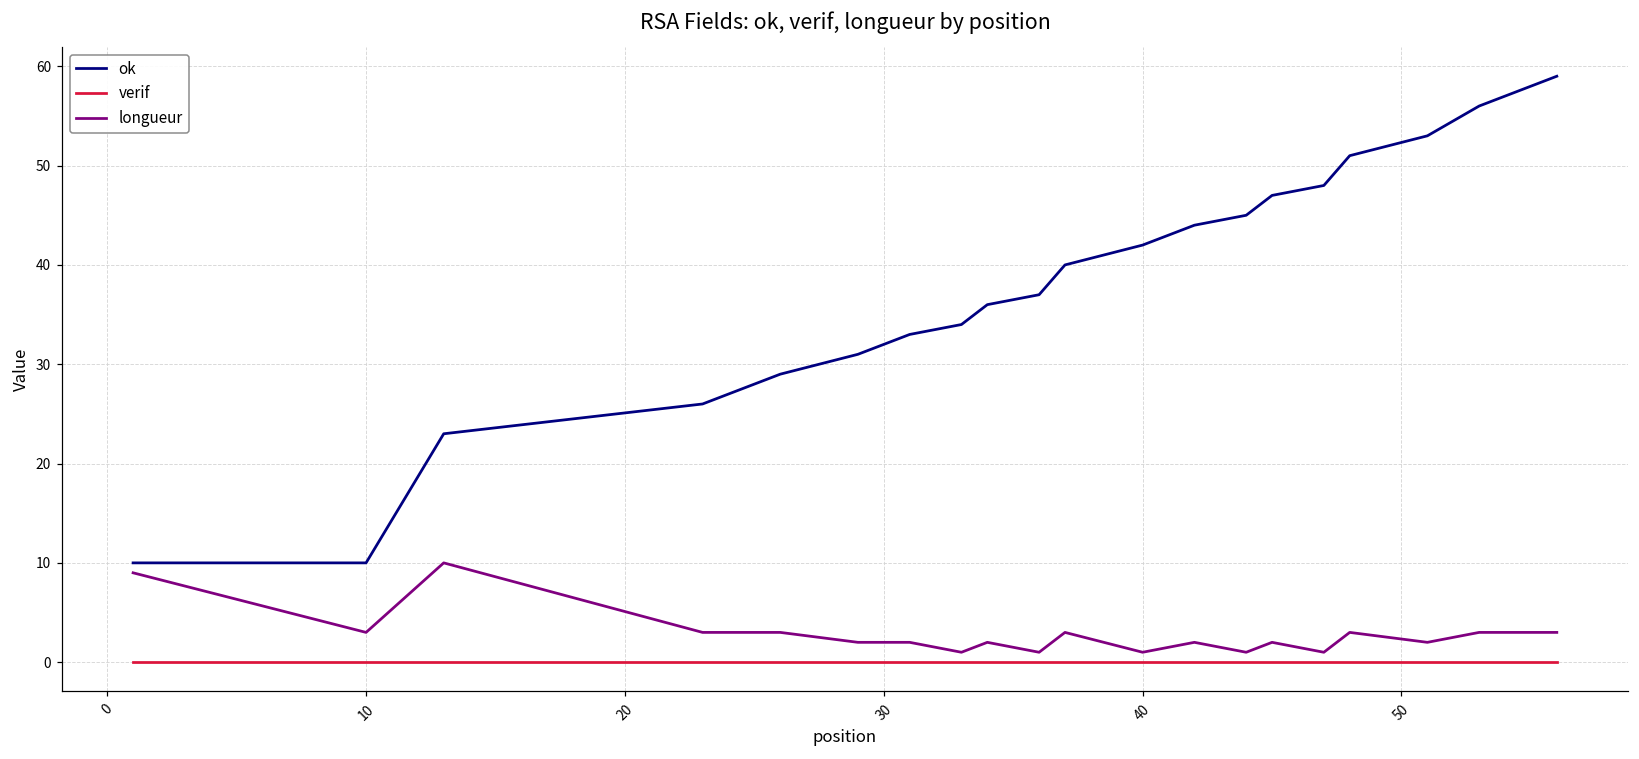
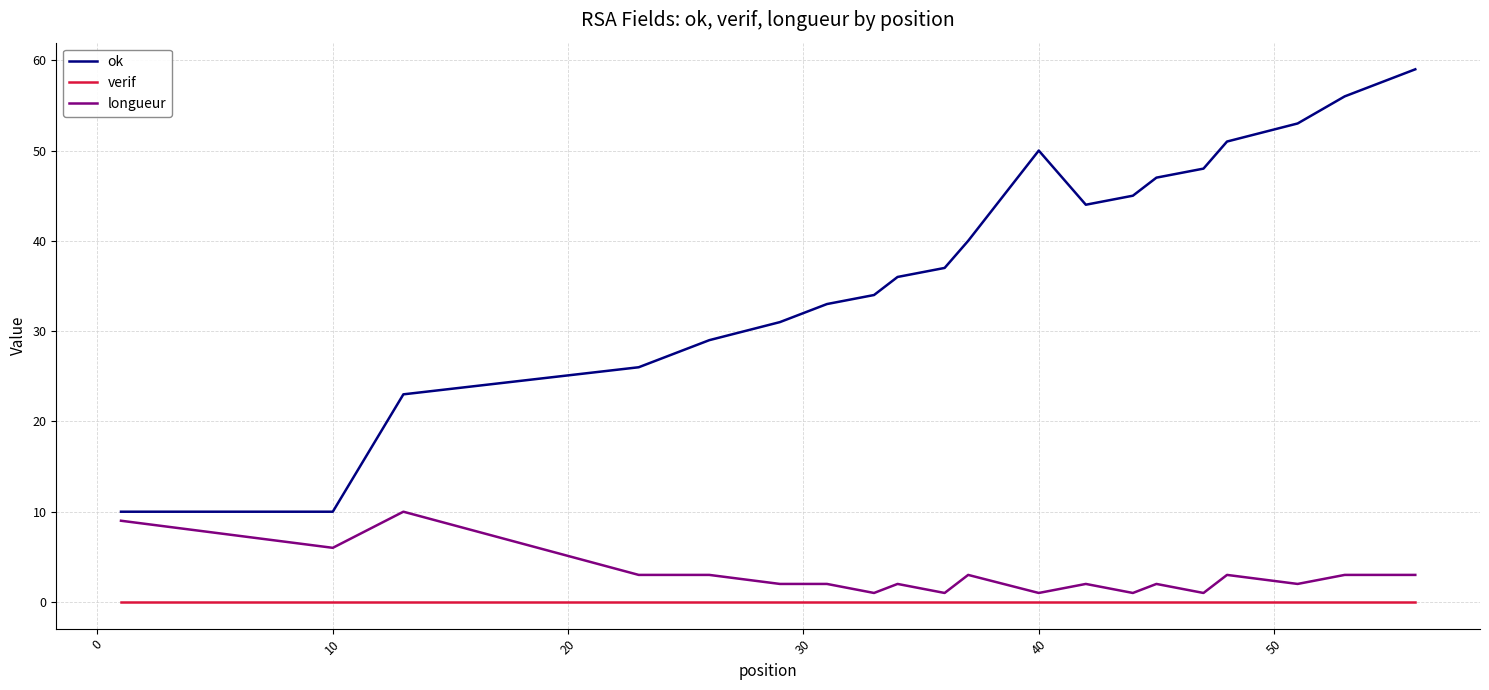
  {
    "ok": {
      "10": 10,
-     "40": 42
+     "40": 50
    },
    "verif": {
      "10": 0,
      "40": 0
    },
    "longueur": {
-     "10": 3,
+     "10": 6,
      "40": 1
    }
  }
